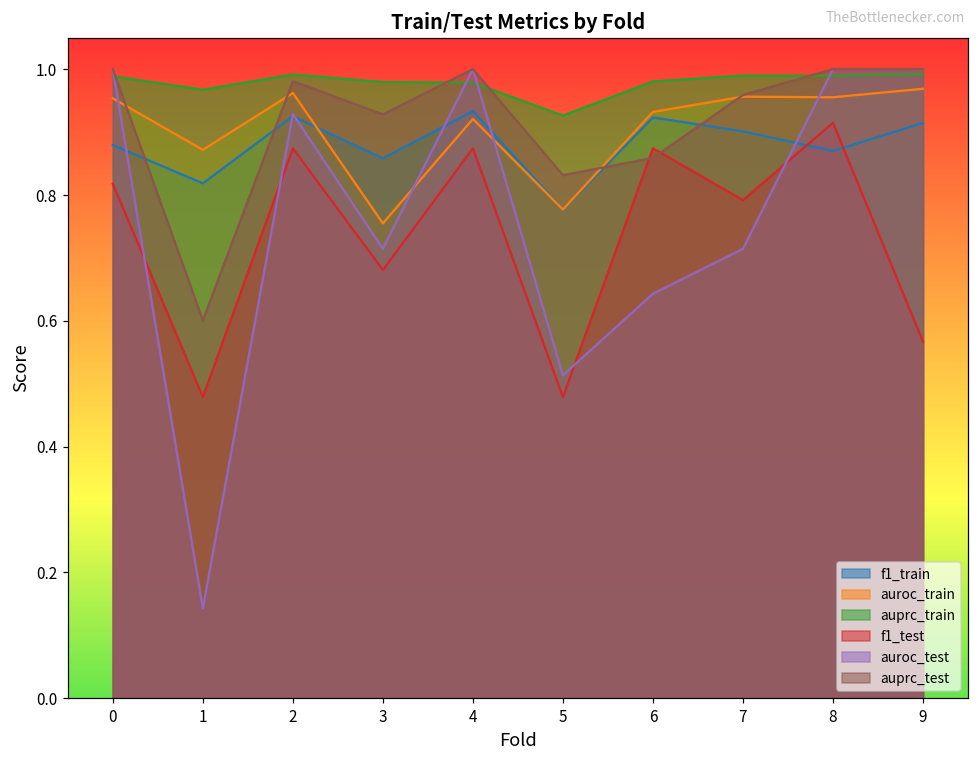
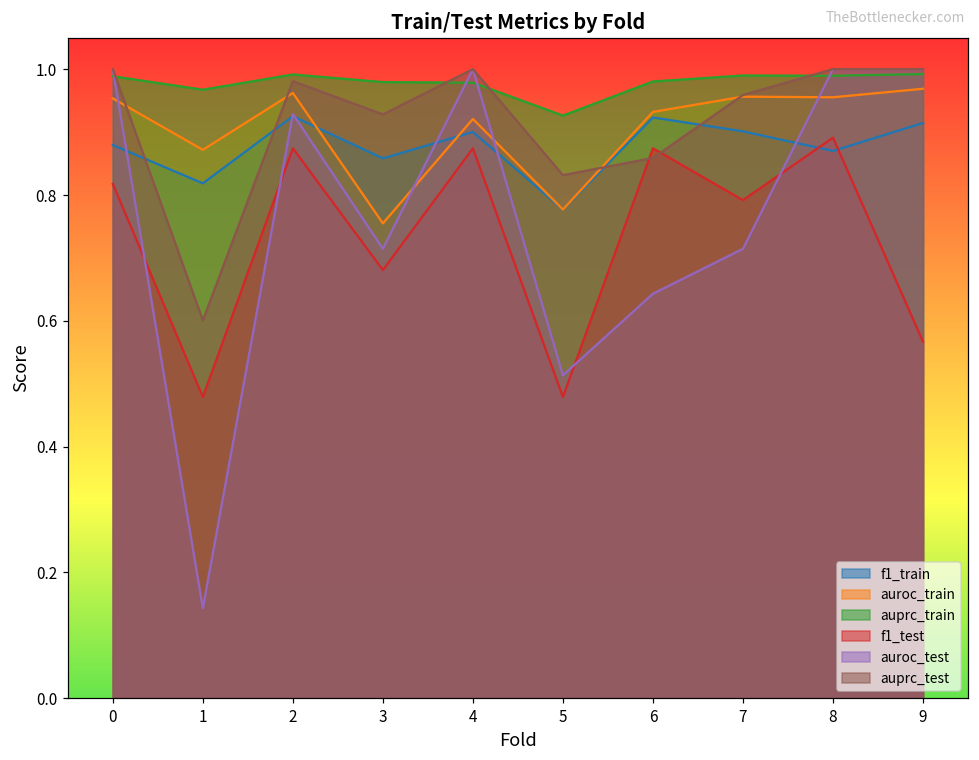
  {
    "f1_train": {
      "0": 0.88,
      "1": 0.82,
      "3": 0.86,
-     "4": 0.93,
+     "4": 0.90,
      "6": 0.92,
      "7": 0.90,
      "8": 0.87,
      "9": 0.91
    },
    "auroc_train": {
      "0": 0.95,
      "1": 0.87,
      "2": 0.96,
      "3": 0.75,
      "4": 0.92,
      "6": 0.93,
      "8": 0.96,
      "9": 0.97
    },
    "auprc_train": {
      "0": 0.99,
      "1": 0.97,
      "2": 0.99,
      "3": 0.98,
      "4": 0.98,
      "5": 0.93,
      "6": 0.98,
      "7": 0.99,
      "8": 0.99,
      "9": 0.99
    },
    "f1_test": {
      "0": 0.82,
      "1": 0.48,
      "2": 0.87,
      "3": 0.68,
      "4": 0.87,
      "5": 0.48,
      "6": 0.87,
      "7": 0.79,
-     "8": 0.91,
+     "8": 0.89,
      "9": 0.57
    },
    "auroc_test": {
      "1": 0.14,
      "3": 0.71,
      "5": 0.51,
      "6": 0.64,
      "7": 0.71
    },
    "auprc_test": {
      "1": 0.60,
      "2": 0.98,
      "3": 0.93,
      "5": 0.83,
      "6": 0.86
    }
  }
